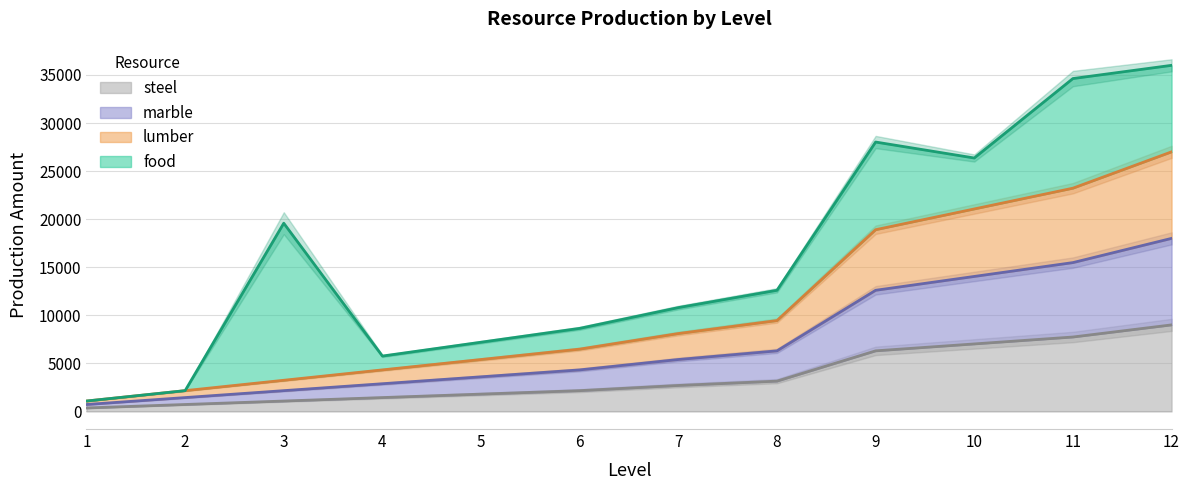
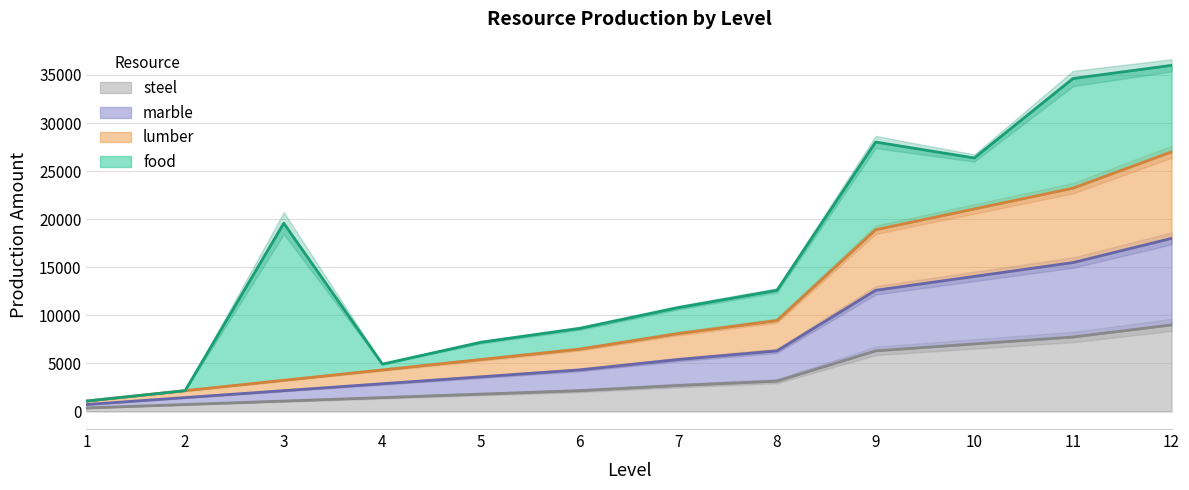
  {
    "food": {
      "3": 16000,
-     "4": 1400,
+     "4": 600,
      "9": 9000,
      "10": 5000,
      "11": 11000,
      "12": 9000
    }
  }
